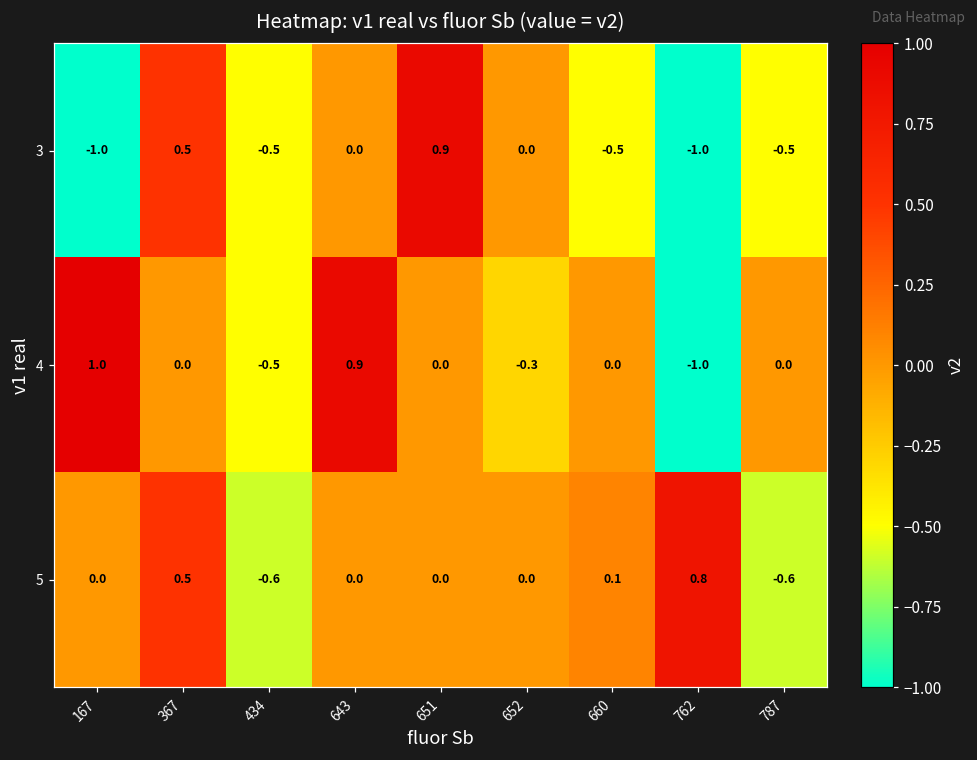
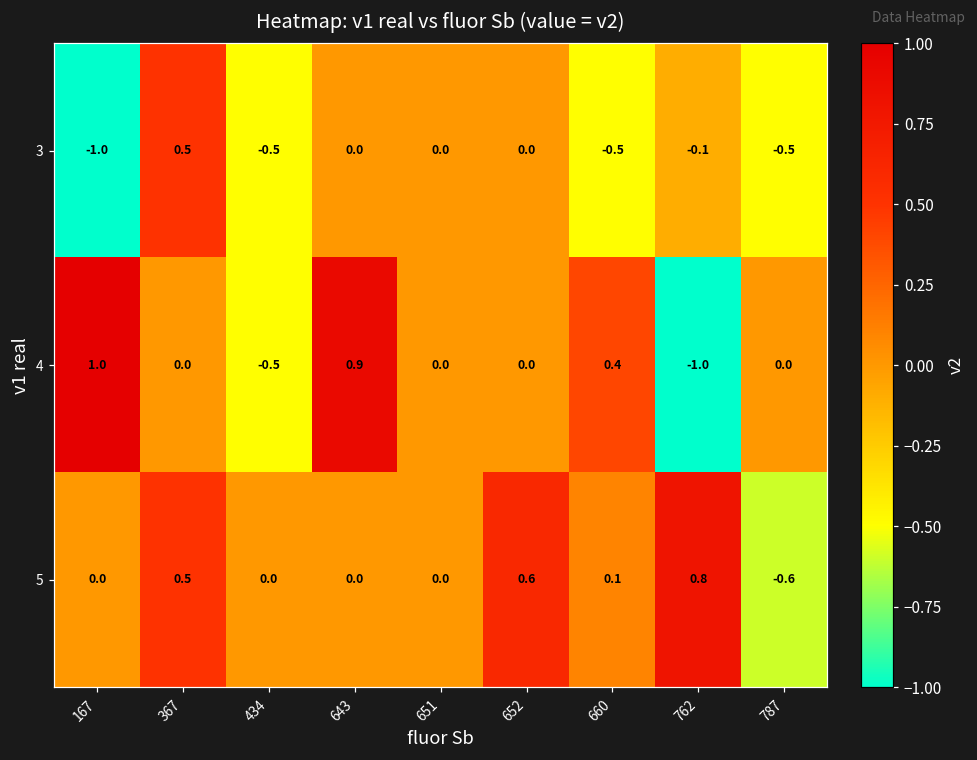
  {
    "3": {
      "167": -1.0,
      "367": 0.5,
      "434": -0.5,
      "643": 0.0,
-     "651": 0.9,
+     "651": 0.0,
      "652": 0.0,
      "660": -0.5,
-     "762": -1.0,
+     "762": -0.1,
      "787": -0.5
    },
    "4": {
      "167": 1.0,
      "367": 0.0,
      "434": -0.5,
      "643": 0.9,
      "651": 0.0,
-     "652": -0.3,
-     "660": 0.0,
+     "652": 0.0,
+     "660": 0.4,
      "762": -1.0,
      "787": 0.0
    },
    "5": {
      "167": 0.0,
      "367": 0.5,
-     "434": -0.6,
+     "434": 0.0,
      "643": 0.0,
      "651": 0.0,
-     "652": 0.0,
+     "652": 0.6,
      "660": 0.1,
      "762": 0.8,
      "787": -0.6
    }
  }
